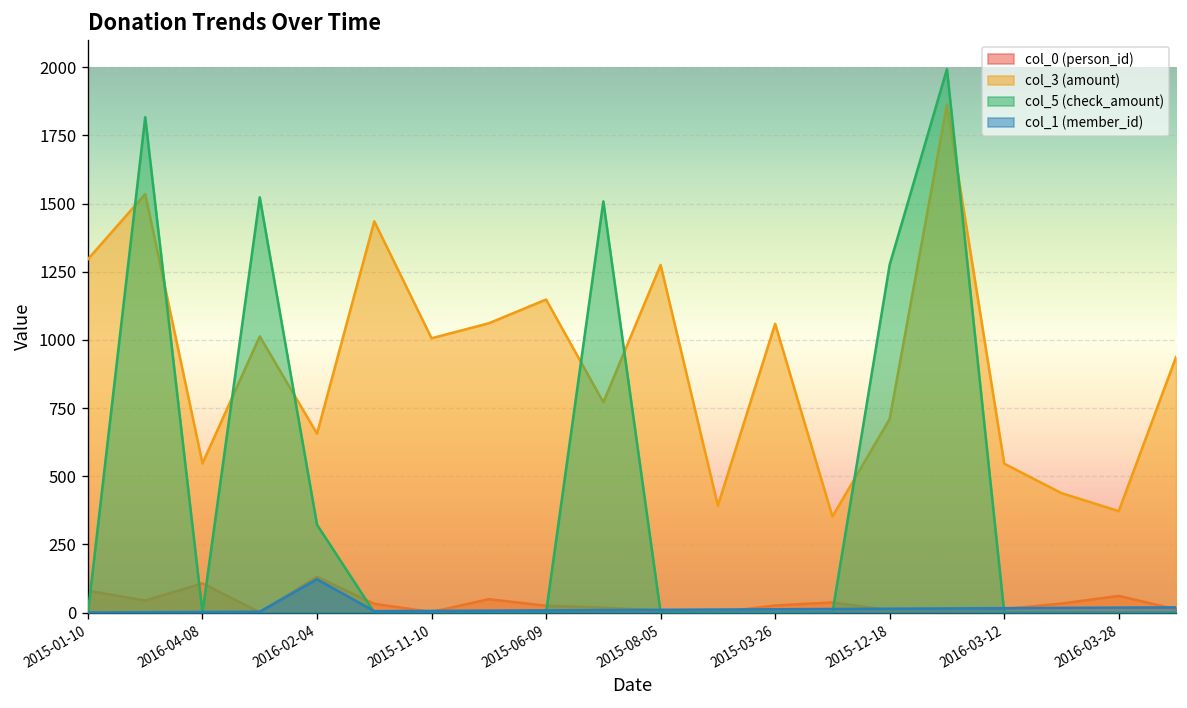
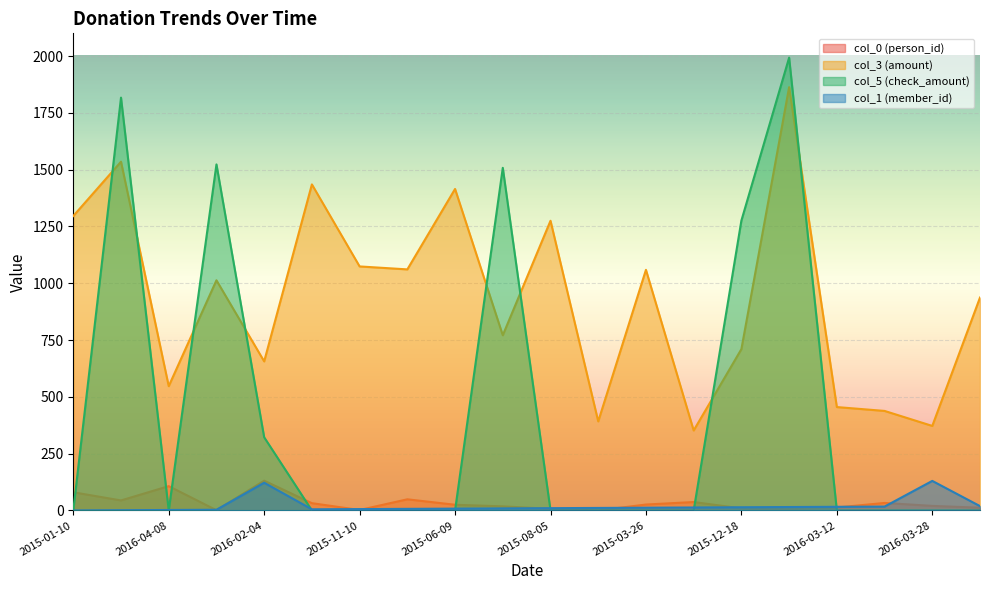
  {
    "col_0 (person_id)": {
      "2015-01-10": 80,
      "2016-04-08": 110,
      "2015-06-09": 30,
      "2015-03-26": 30,
-     "2016-03-28": 60
+     "2016-03-28": 20
    },
    "col_3 (amount)": {
      "2015-01-10": 1300,
      "2016-04-08": 550,
      "2016-02-04": 660,
-     "2015-11-10": 1010,
-     "2015-06-09": 1150,
+     "2015-11-10": 1070,
+     "2015-06-09": 1420,
      "2015-08-05": 1280,
      "2015-03-26": 1060,
      "2015-12-18": 710,
-     "2016-03-12": 550,
+     "2016-03-12": 460,
      "2016-03-28": 370
    },
    "col_5 (check_amount)": {
      "2016-02-04": 320,
      "2015-03-26": 0,
      "2015-12-18": 1280,
      "2016-03-12": 0,
      "2016-03-28": 0
    },
    "col_1 (member_id)": {
      "2015-03-26": 10,
-     "2016-03-28": 20
+     "2016-03-28": 130
    }
  }
